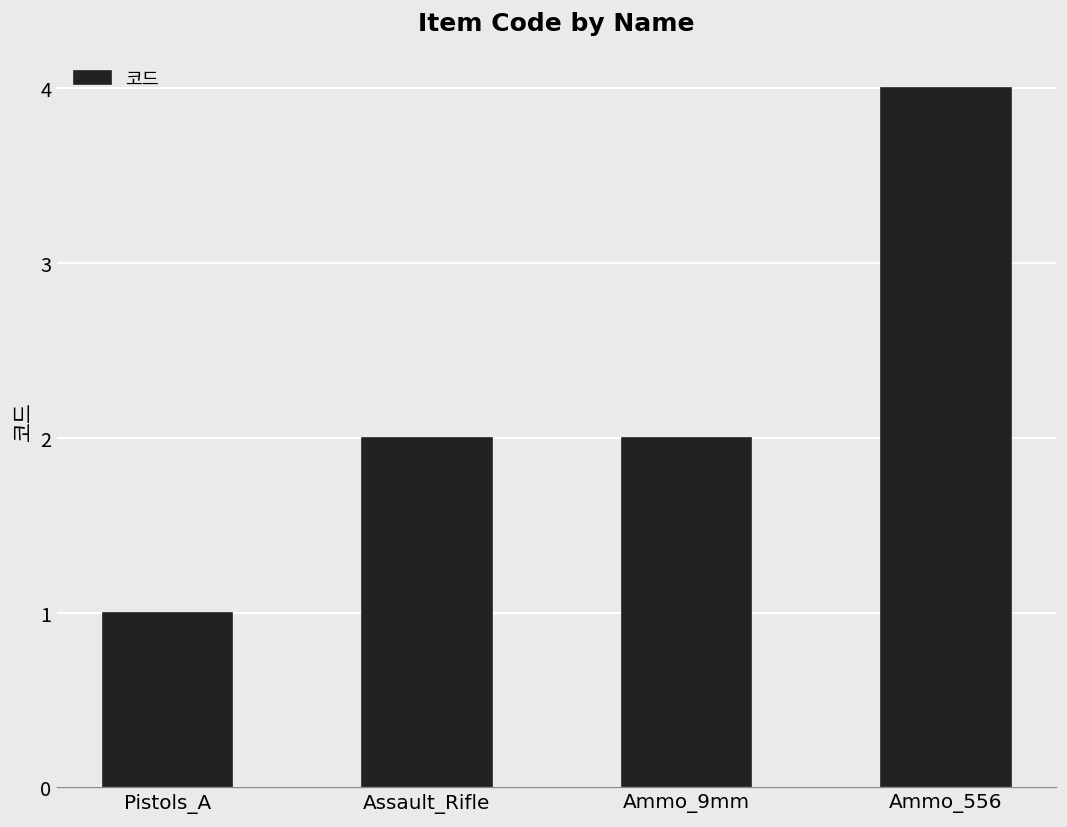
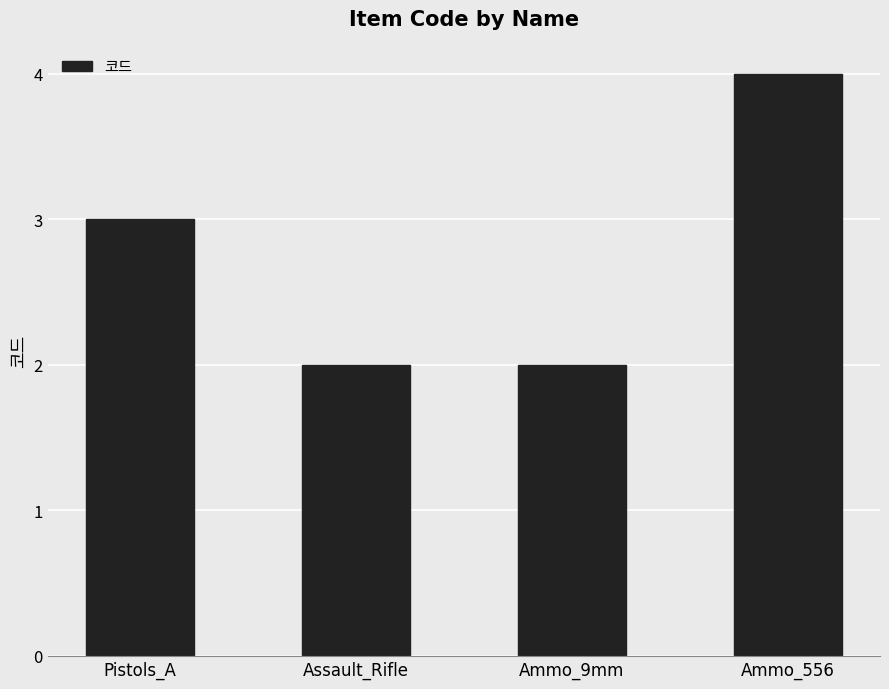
  {
-   "Pistols_A": 1,
+   "Pistols_A": 3,
    "Assault_Rifle": 2,
    "Ammo_9mm": 2,
    "Ammo_556": 4
  }
